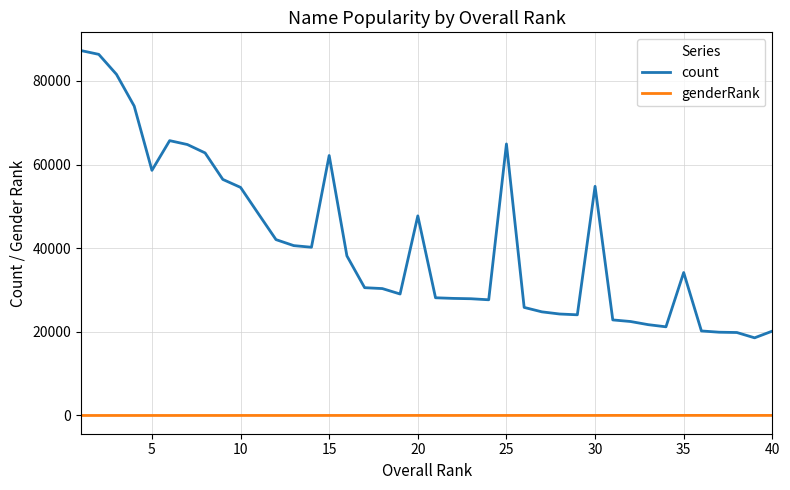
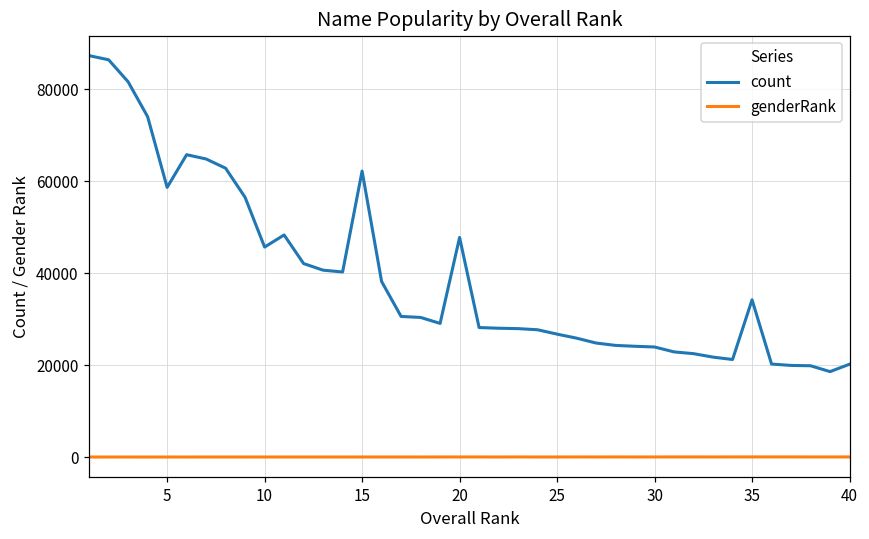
  {
    "count": {
      "5": 59000,
-     "10": 55000,
+     "10": 46000,
      "15": 62000,
      "20": 48000,
-     "25": 65000,
-     "30": 55000,
+     "25": 27000,
+     "30": 24000,
      "35": 34000,
      "40": 20000
    },
    "genderRank": {
      "5": 0,
      "10": 0,
      "15": 0,
      "20": 0,
      "25": 0,
      "30": 0,
      "35": 0,
      "40": 0
    }
  }
